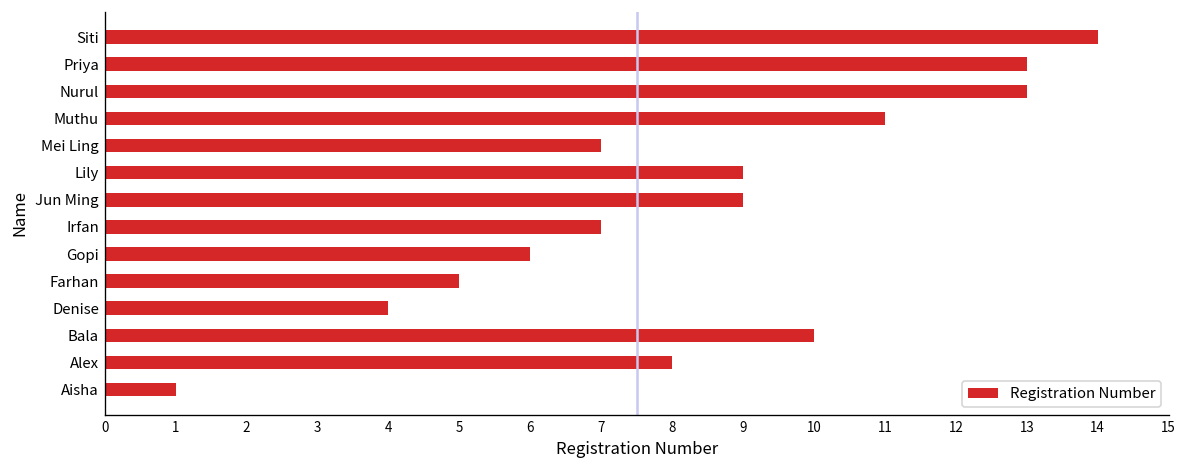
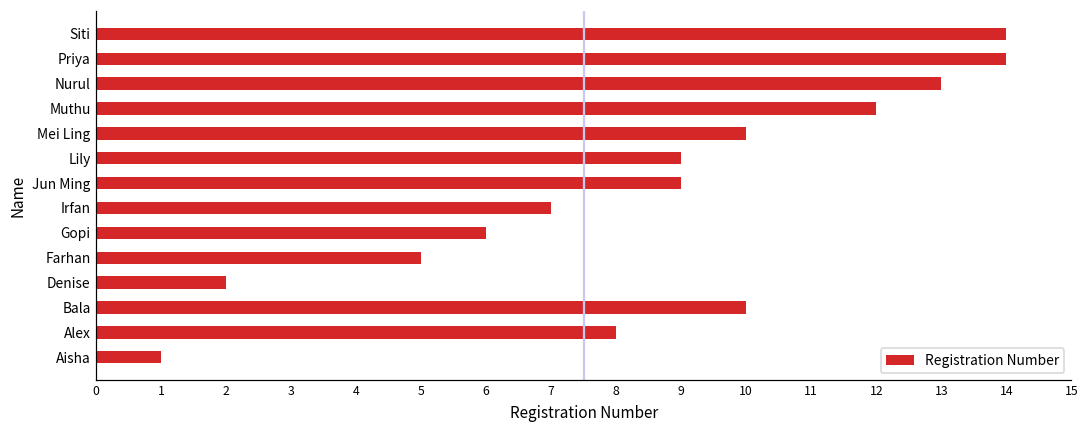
  {
    "Siti": 14,
-   "Priya": 13,
+   "Priya": 14,
    "Nurul": 13,
-   "Muthu": 11,
-   "Mei Ling": 7,
+   "Muthu": 12,
+   "Mei Ling": 10,
    "Lily": 9,
    "Jun Ming": 9,
    "Irfan": 7,
    "Gopi": 6,
    "Farhan": 5,
-   "Denise": 4,
+   "Denise": 2,
    "Bala": 10,
    "Alex": 8,
    "Aisha": 1
  }
